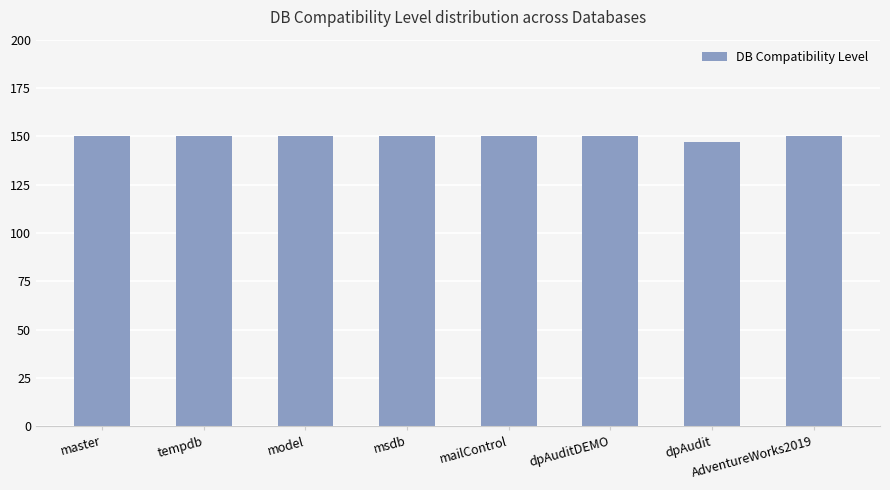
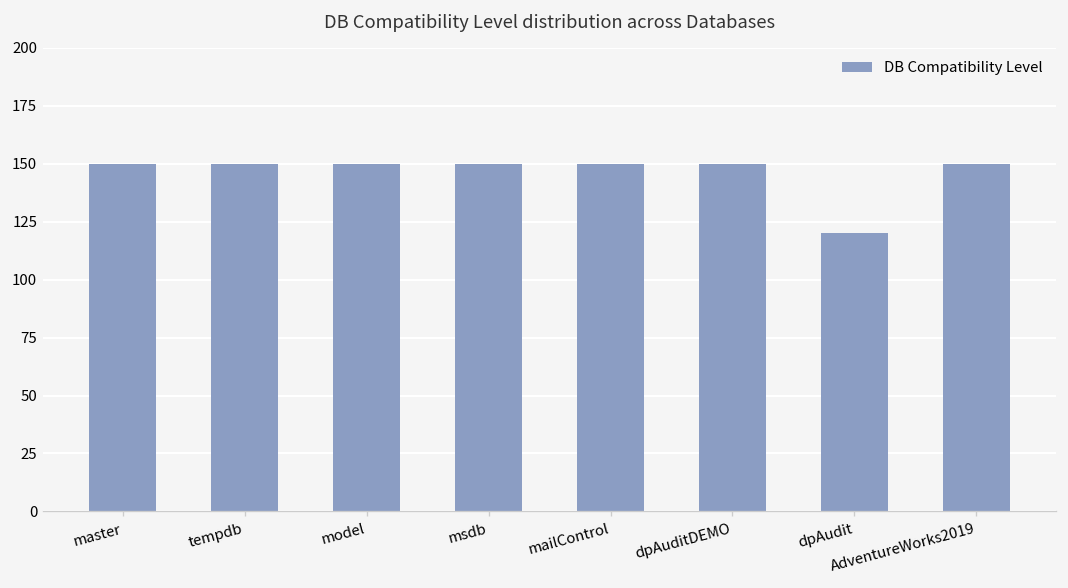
  {
    "master": 150,
    "tempdb": 150,
    "model": 150,
    "msdb": 150,
    "mailControl": 150,
    "dpAuditDEMO": 150,
-   "dpAudit": 147,
+   "dpAudit": 120,
    "AdventureWorks2019": 150
  }
